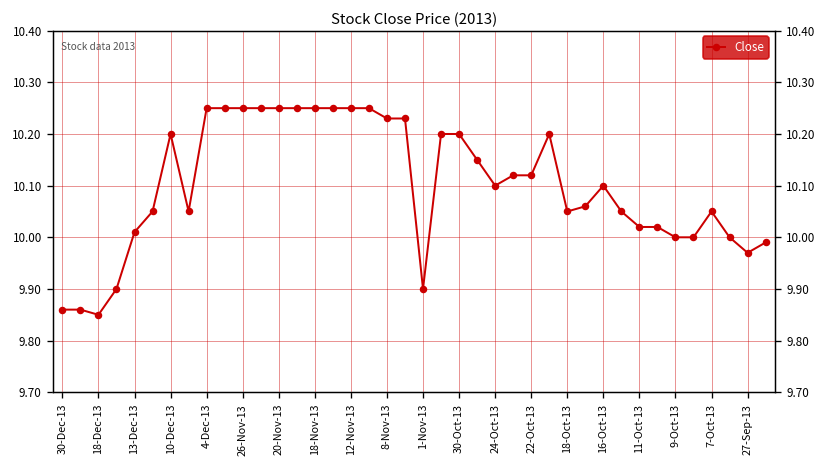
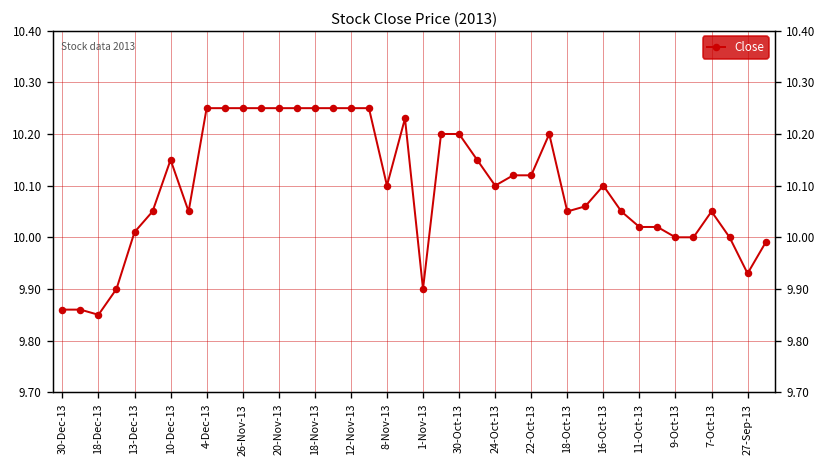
  {
    "30-Dec-13": 9.86,
    "18-Dec-13": 9.85,
    "13-Dec-13": 10.01,
-   "10-Dec-13": 10.20,
+   "10-Dec-13": 10.15,
    "4-Dec-13": 10.25,
    "26-Nov-13": 10.25,
    "20-Nov-13": 10.25,
    "18-Nov-13": 10.25,
    "12-Nov-13": 10.25,
-   "8-Nov-13": 10.23,
+   "8-Nov-13": 10.10,
    "1-Nov-13": 9.90,
    "30-Oct-13": 10.20,
    "24-Oct-13": 10.10,
    "22-Oct-13": 10.12,
    "18-Oct-13": 10.05,
    "16-Oct-13": 10.10,
    "11-Oct-13": 10.02,
    "9-Oct-13": 10.00,
    "7-Oct-13": 10.05,
-   "27-Sep-13": 9.97
+   "27-Sep-13": 9.93
  }
